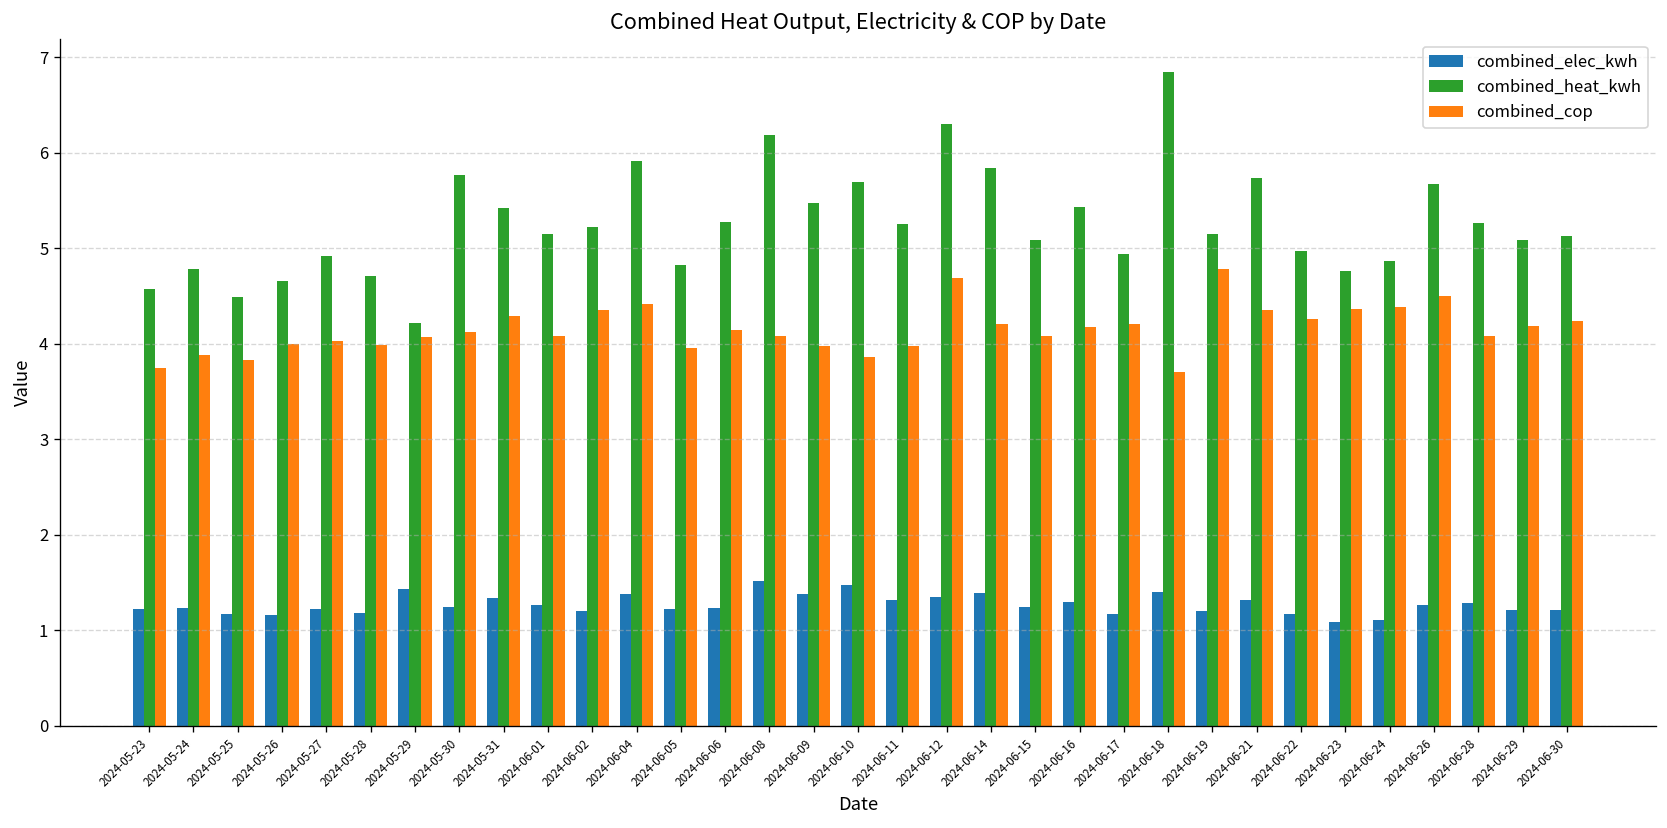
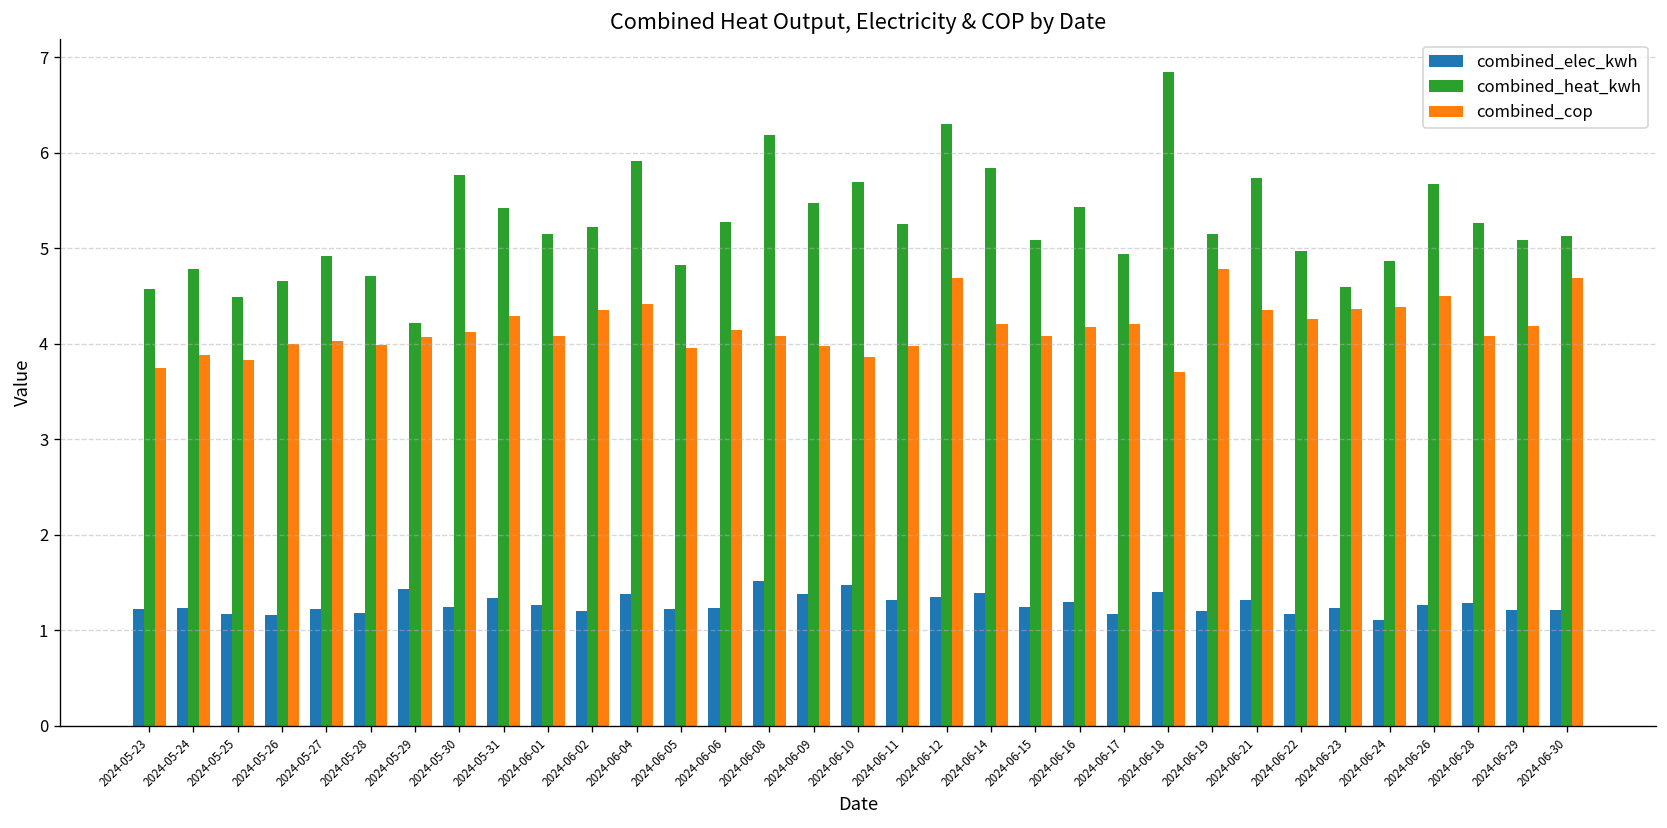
  {
    "combined_elec_kwh": {
      "2024-05-23": 1.2,
      "2024-05-24": 1.2,
      "2024-05-25": 1.2,
      "2024-05-26": 1.2,
      "2024-05-27": 1.2,
      "2024-05-28": 1.2,
      "2024-05-29": 1.4,
      "2024-05-30": 1.2,
      "2024-05-31": 1.3,
      "2024-06-01": 1.3,
      "2024-06-02": 1.2,
      "2024-06-04": 1.4,
      "2024-06-05": 1.2,
      "2024-06-06": 1.2,
      "2024-06-08": 1.5,
      "2024-06-09": 1.4,
      "2024-06-10": 1.5,
      "2024-06-11": 1.3,
      "2024-06-12": 1.3,
      "2024-06-14": 1.4,
      "2024-06-15": 1.2,
      "2024-06-16": 1.3,
      "2024-06-17": 1.2,
      "2024-06-18": 1.4,
      "2024-06-19": 1.2,
      "2024-06-21": 1.3,
      "2024-06-22": 1.2,
-     "2024-06-23": 1.1,
+     "2024-06-23": 1.2,
      "2024-06-24": 1.1,
      "2024-06-26": 1.3,
      "2024-06-28": 1.3,
      "2024-06-29": 1.2,
      "2024-06-30": 1.2
    },
    "combined_heat_kwh": {
      "2024-05-23": 4.6,
      "2024-05-24": 4.8,
      "2024-05-25": 4.5,
      "2024-05-26": 4.7,
      "2024-05-27": 4.9,
      "2024-05-28": 4.7,
      "2024-05-29": 4.2,
      "2024-05-30": 5.8,
      "2024-05-31": 5.4,
      "2024-06-01": 5.1,
      "2024-06-02": 5.2,
      "2024-06-04": 5.9,
      "2024-06-05": 4.8,
      "2024-06-06": 5.3,
      "2024-06-08": 6.2,
      "2024-06-09": 5.5,
      "2024-06-10": 5.7,
      "2024-06-11": 5.3,
      "2024-06-12": 6.3,
      "2024-06-14": 5.8,
      "2024-06-15": 5.1,
      "2024-06-16": 5.4,
      "2024-06-17": 4.9,
      "2024-06-18": 6.9,
      "2024-06-19": 5.2,
      "2024-06-21": 5.7,
      "2024-06-22": 5.0,
-     "2024-06-23": 4.8,
+     "2024-06-23": 4.6,
      "2024-06-24": 4.9,
      "2024-06-26": 5.7,
      "2024-06-28": 5.3,
      "2024-06-29": 5.1,
      "2024-06-30": 5.1
    },
    "combined_cop": {
      "2024-05-23": 3.7,
      "2024-05-24": 3.9,
      "2024-05-25": 3.8,
      "2024-05-26": 4.0,
      "2024-05-27": 4.0,
      "2024-05-28": 4.0,
      "2024-05-29": 4.1,
      "2024-05-30": 4.1,
      "2024-05-31": 4.3,
      "2024-06-01": 4.1,
      "2024-06-02": 4.4,
      "2024-06-04": 4.4,
      "2024-06-05": 4.0,
      "2024-06-06": 4.1,
      "2024-06-08": 4.1,
      "2024-06-09": 4.0,
      "2024-06-10": 3.9,
      "2024-06-11": 4.0,
      "2024-06-12": 4.7,
      "2024-06-14": 4.2,
      "2024-06-15": 4.1,
      "2024-06-16": 4.2,
      "2024-06-17": 4.2,
      "2024-06-18": 3.7,
      "2024-06-19": 4.8,
      "2024-06-21": 4.4,
      "2024-06-22": 4.3,
      "2024-06-23": 4.4,
      "2024-06-24": 4.4,
      "2024-06-26": 4.5,
      "2024-06-28": 4.1,
      "2024-06-29": 4.2,
-     "2024-06-30": 4.2
+     "2024-06-30": 4.7
    }
  }
